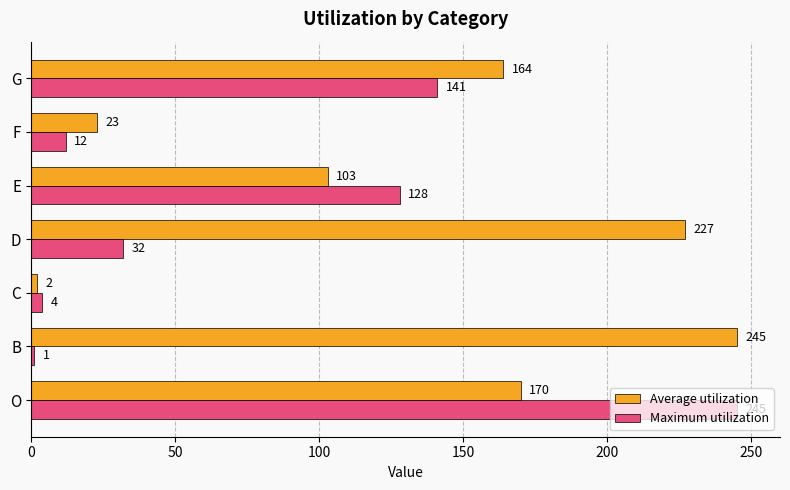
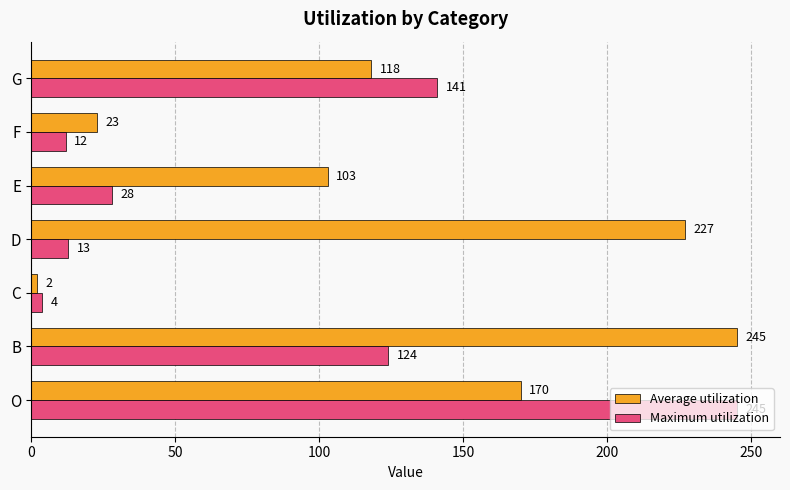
  {
    "Average utilization": {
-     "G": 164,
+     "G": 118,
      "F": 23,
      "E": 103,
      "D": 227,
      "C": 2,
      "B": 245,
      "O": 170
    },
    "Maximum utilization": {
      "G": 141,
      "F": 12,
-     "E": 128,
-     "D": 32,
+     "E": 28,
+     "D": 13,
      "C": 4,
-     "B": 1
+     "B": 124
    }
  }
